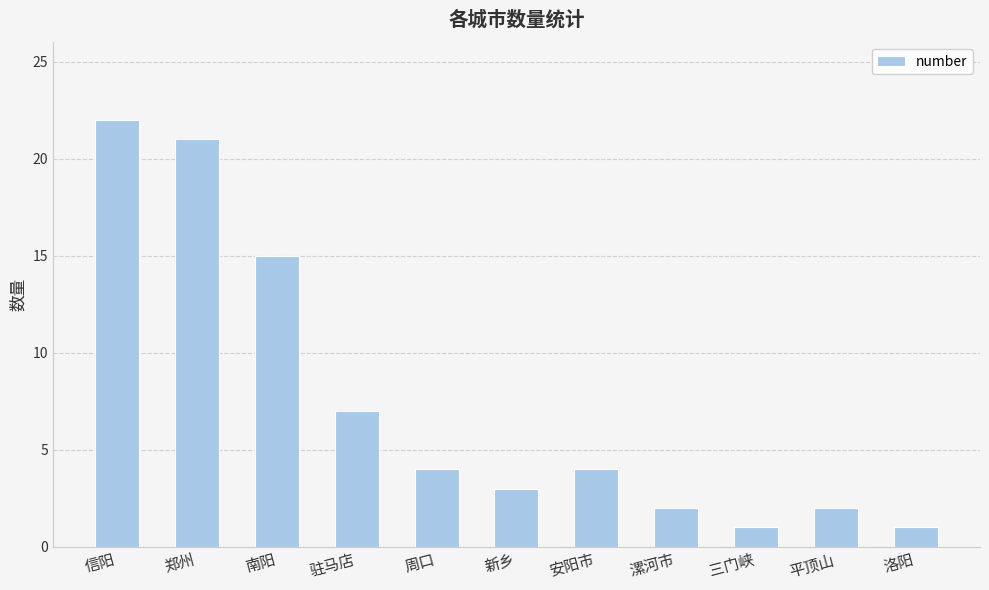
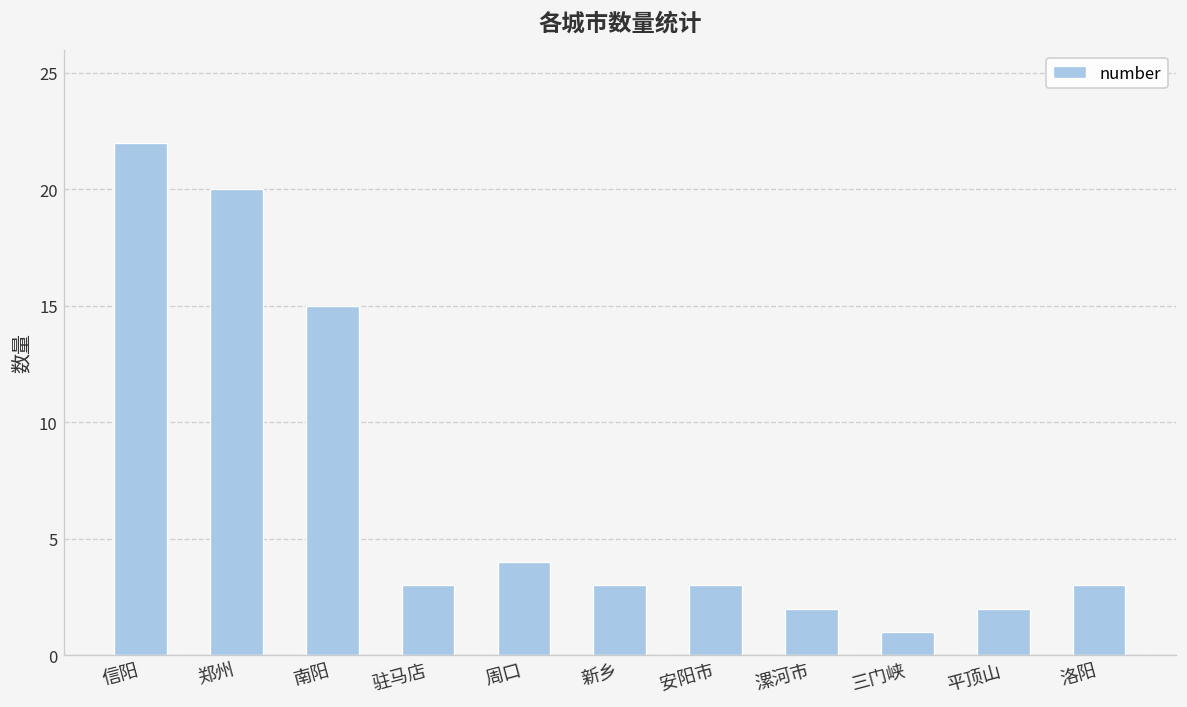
  {
    "信阳": 22,
-   "郑州": 21,
+   "郑州": 20,
    "南阳": 15,
-   "驻马店": 7,
+   "驻马店": 3,
    "周口": 4,
    "新乡": 3,
-   "安阳市": 4,
+   "安阳市": 3,
    "漯河市": 2,
    "三门峡": 1,
    "平顶山": 2,
-   "洛阳": 1
+   "洛阳": 3
  }
